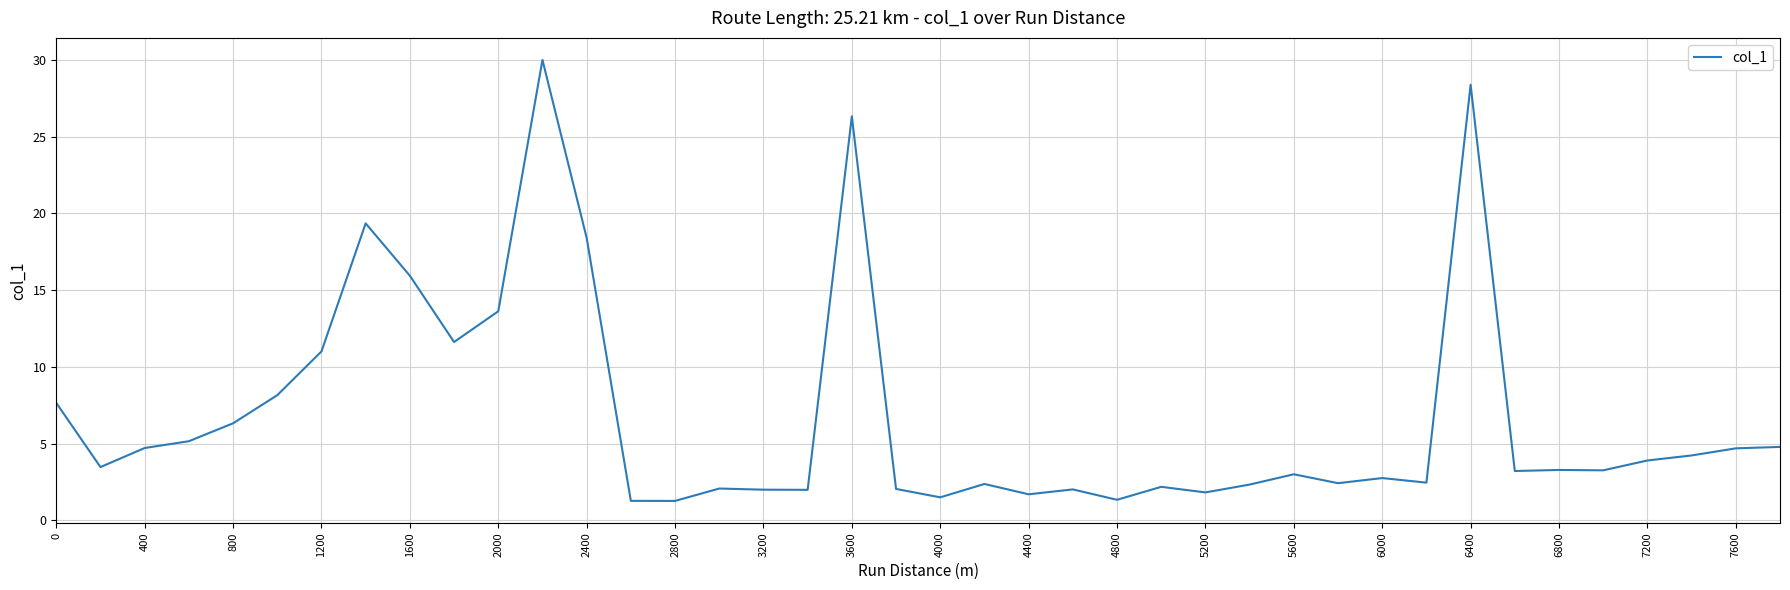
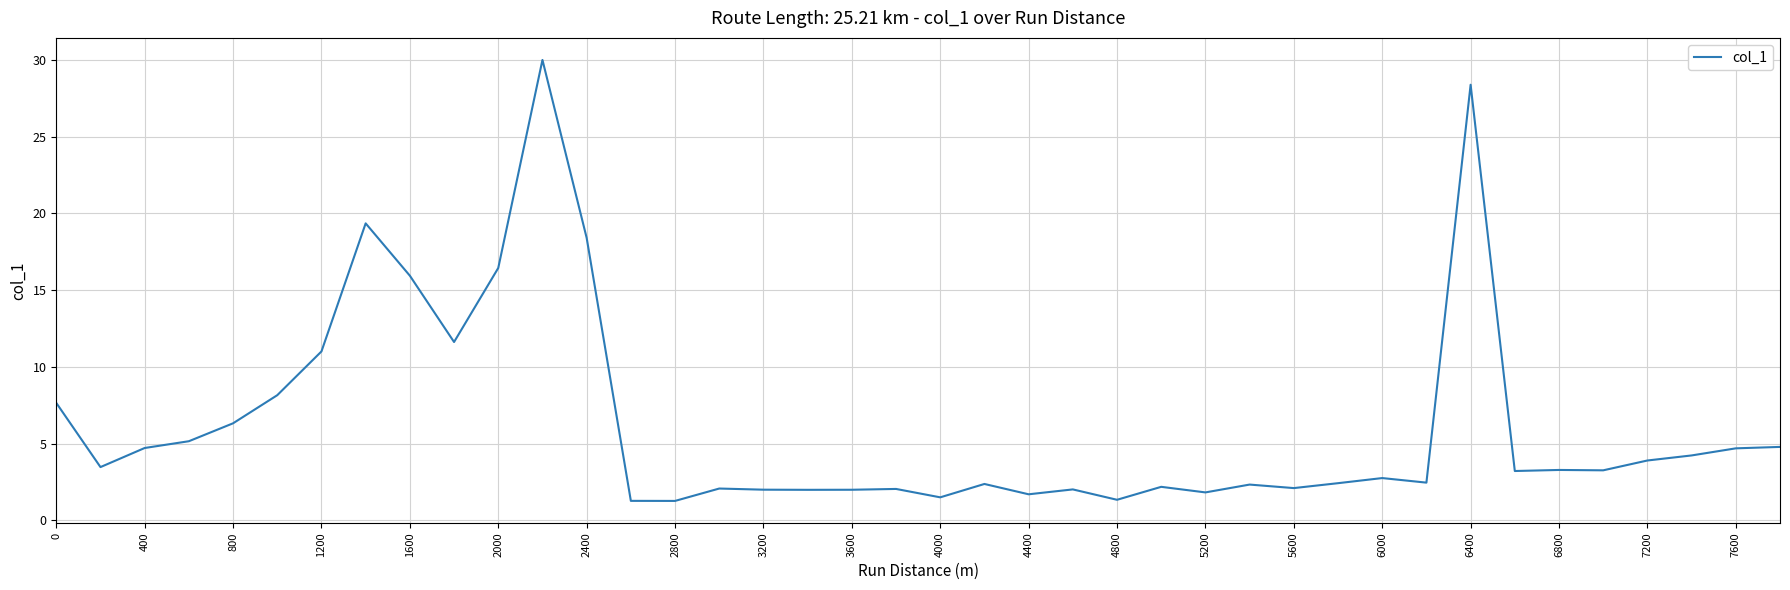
  {
    "0": 7.6,
    "400": 4.7,
    "800": 6.3,
    "1200": 11.0,
    "1600": 15.9,
-   "2000": 13.6,
+   "2000": 16.4,
    "2400": 18.4,
    "2800": 1.3,
    "3200": 2.0,
-   "3600": 26.3,
+   "3600": 2.0,
    "4000": 1.5,
    "4400": 1.7,
    "4800": 1.3,
    "5200": 1.8,
-   "5600": 3.0,
+   "5600": 2.1,
    "6000": 2.7,
    "6400": 28.4,
    "6800": 3.3,
    "7200": 3.9,
    "7600": 4.7
  }
